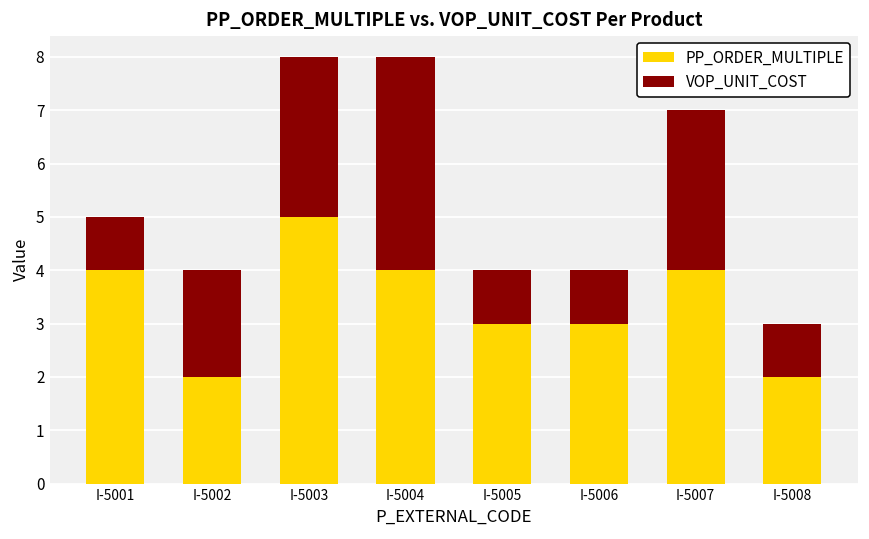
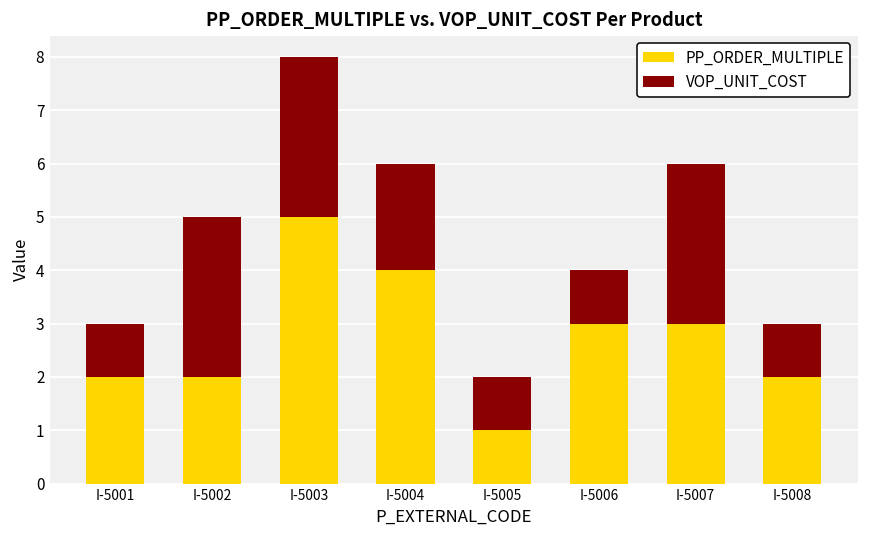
  {
    "PP_ORDER_MULTIPLE": {
-     "I-5001": 4,
+     "I-5001": 2,
      "I-5002": 2,
      "I-5003": 5,
      "I-5004": 4,
-     "I-5005": 3,
+     "I-5005": 1,
      "I-5006": 3,
-     "I-5007": 4,
+     "I-5007": 3,
      "I-5008": 2
    },
    "VOP_UNIT_COST": {
      "I-5001": 1,
-     "I-5002": 2,
+     "I-5002": 3,
      "I-5003": 3,
-     "I-5004": 4,
+     "I-5004": 2,
      "I-5005": 1,
      "I-5006": 1,
      "I-5007": 3,
      "I-5008": 1
    }
  }
